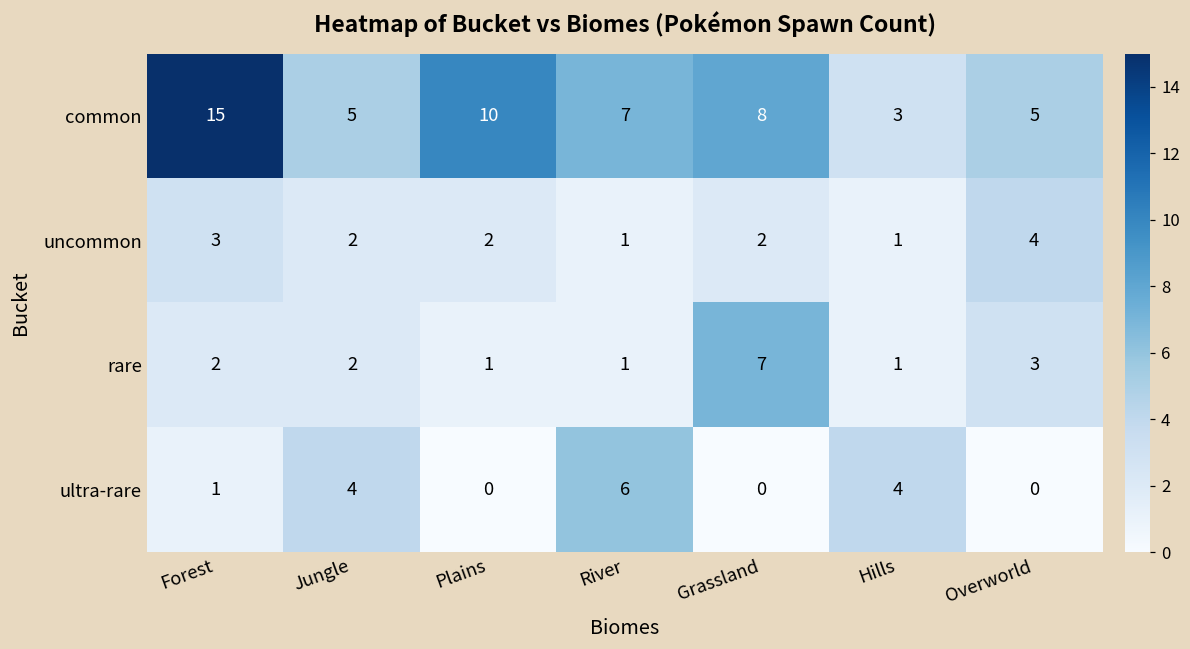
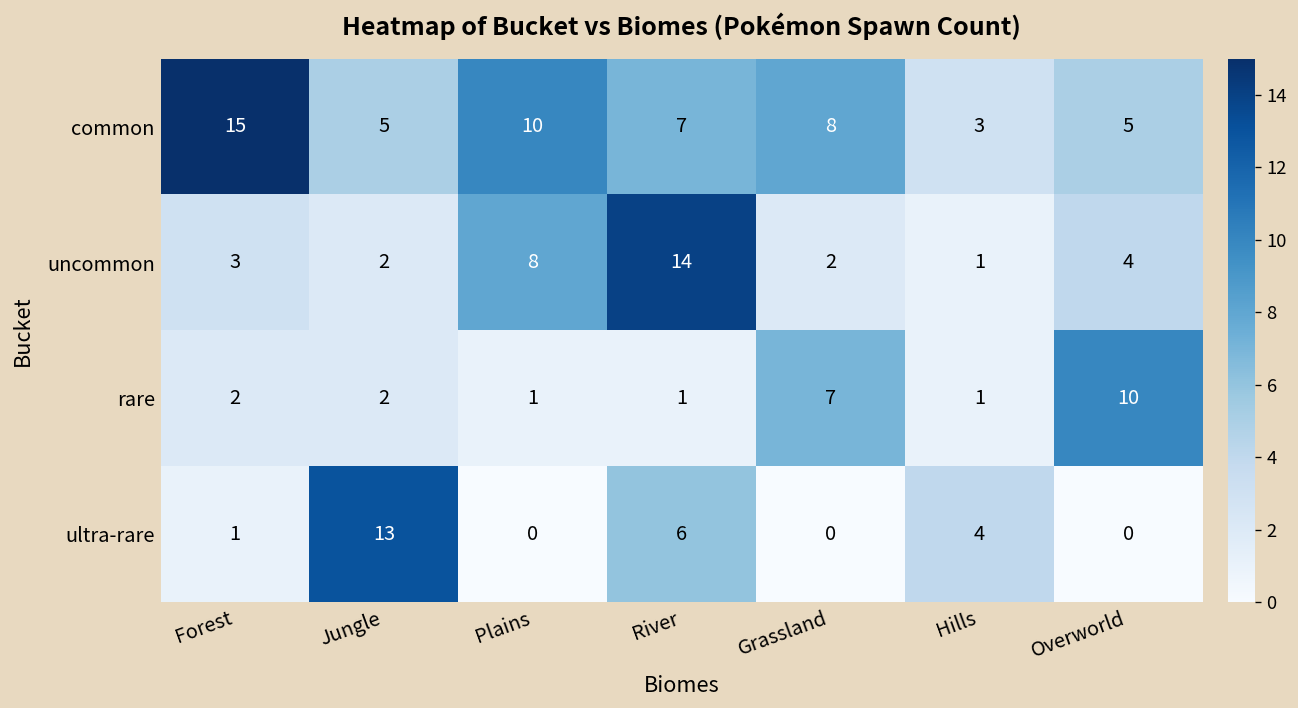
  {
    "common": {
      "Forest": 15,
      "Jungle": 5,
      "Plains": 10,
      "River": 7,
      "Grassland": 8,
      "Hills": 3,
      "Overworld": 5
    },
    "uncommon": {
      "Forest": 3,
      "Jungle": 2,
-     "Plains": 2,
-     "River": 1,
+     "Plains": 8,
+     "River": 14,
      "Grassland": 2,
      "Hills": 1,
      "Overworld": 4
    },
    "rare": {
      "Forest": 2,
      "Jungle": 2,
      "Plains": 1,
      "River": 1,
      "Grassland": 7,
      "Hills": 1,
-     "Overworld": 3
+     "Overworld": 10
    },
    "ultra-rare": {
      "Forest": 1,
-     "Jungle": 4,
+     "Jungle": 13,
      "Plains": 0,
      "River": 6,
      "Grassland": 0,
      "Hills": 4,
      "Overworld": 0
    }
  }
